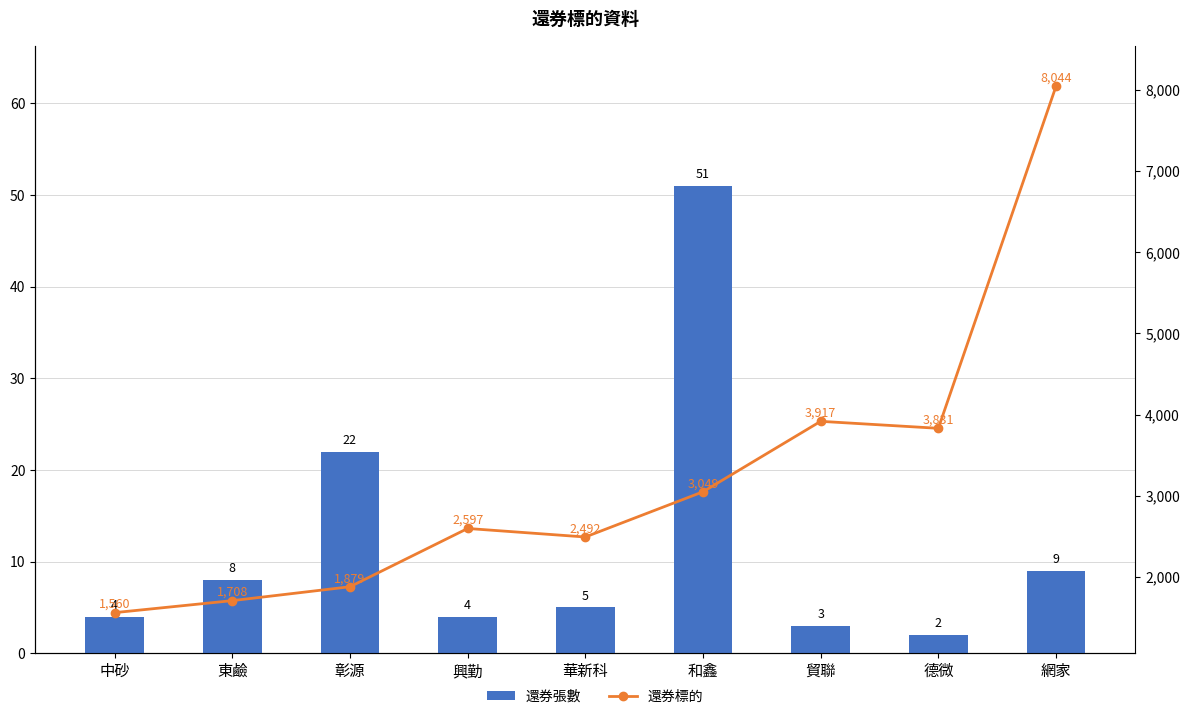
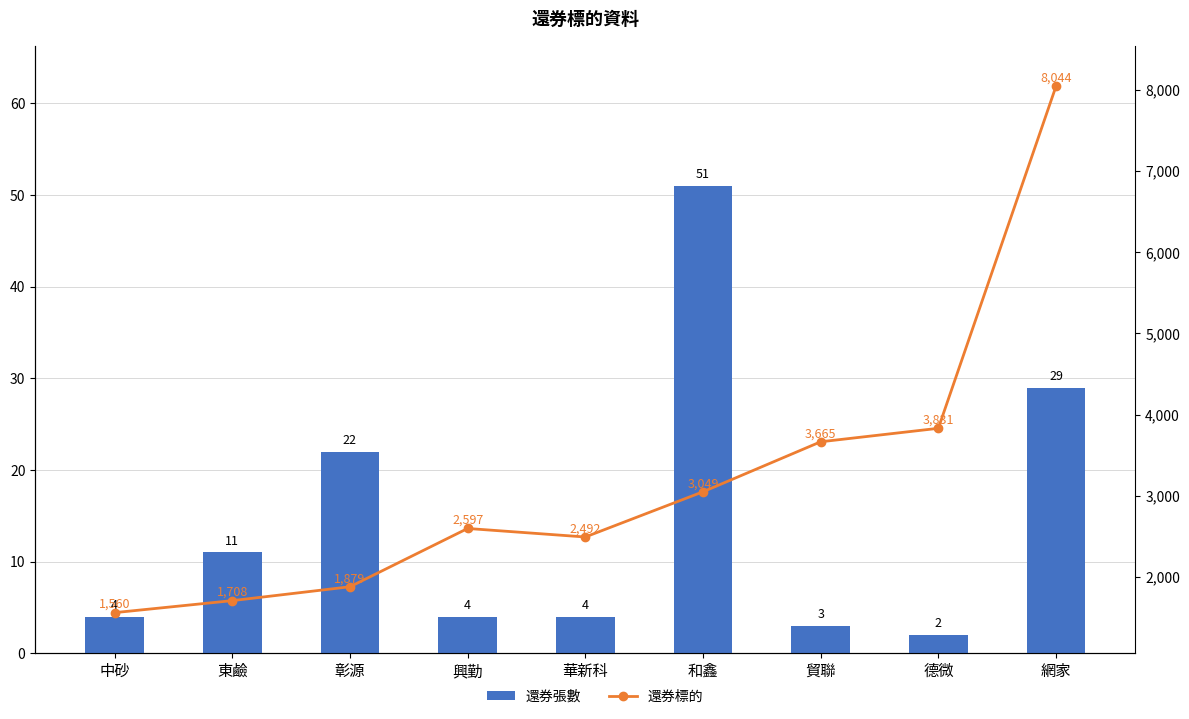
  {
    "還券張數": {
-     "東鹼": "8",
+     "東鹼": "11",
      "彰源": "22",
      "興勤": "4",
-     "華新科": "5",
+     "華新科": "4",
      "和鑫": "51",
      "貿聯": "3",
      "德微": "2",
-     "網家": "9"
+     "網家": "29"
    },
    "還券標的": {
      "東鹼": "1,708",
      "彰源": "1,879",
      "興勤": "2,597",
      "華新科": "2,492",
      "和鑫": "3,049",
-     "貿聯": "3,917",
+     "貿聯": "3,665",
      "德微": "3,831",
      "網家": "8,044"
    }
  }
